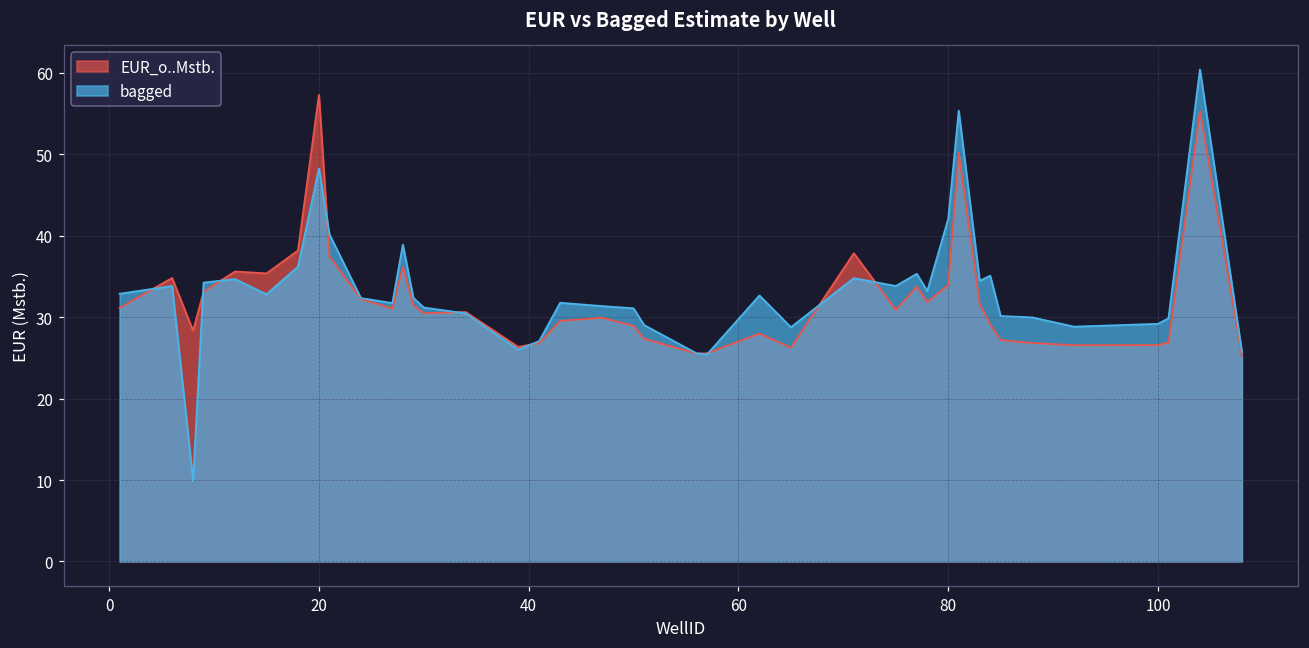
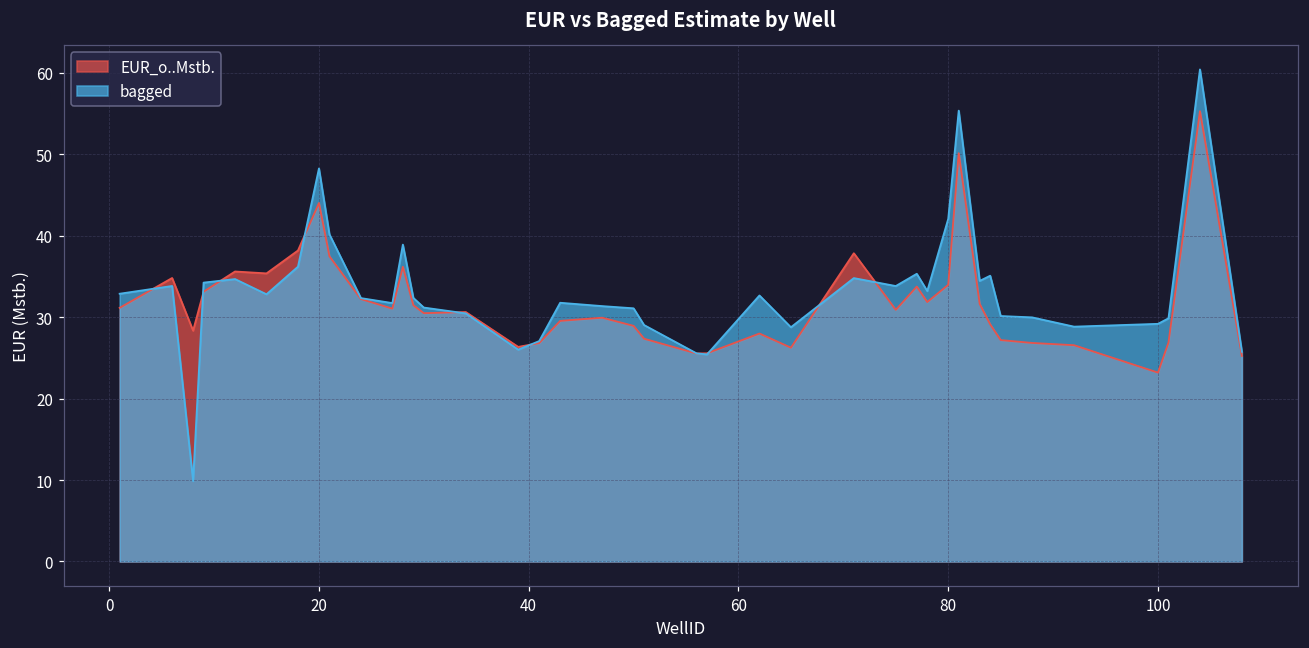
  {
    "EUR_o..Mstb.": {
-     "20": 57,
+     "20": 44,
      "80": 34,
-     "100": 27
+     "100": 23
    },
    "bagged": {
      "20": 48,
      "80": 42,
      "100": 29
    }
  }
